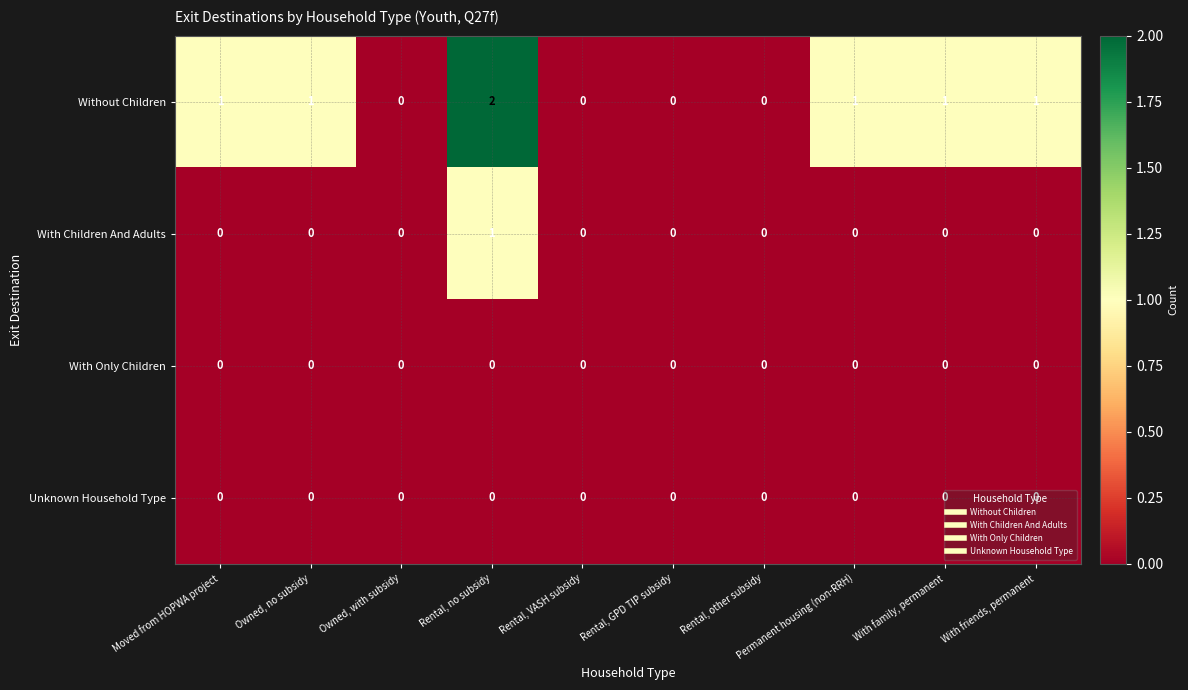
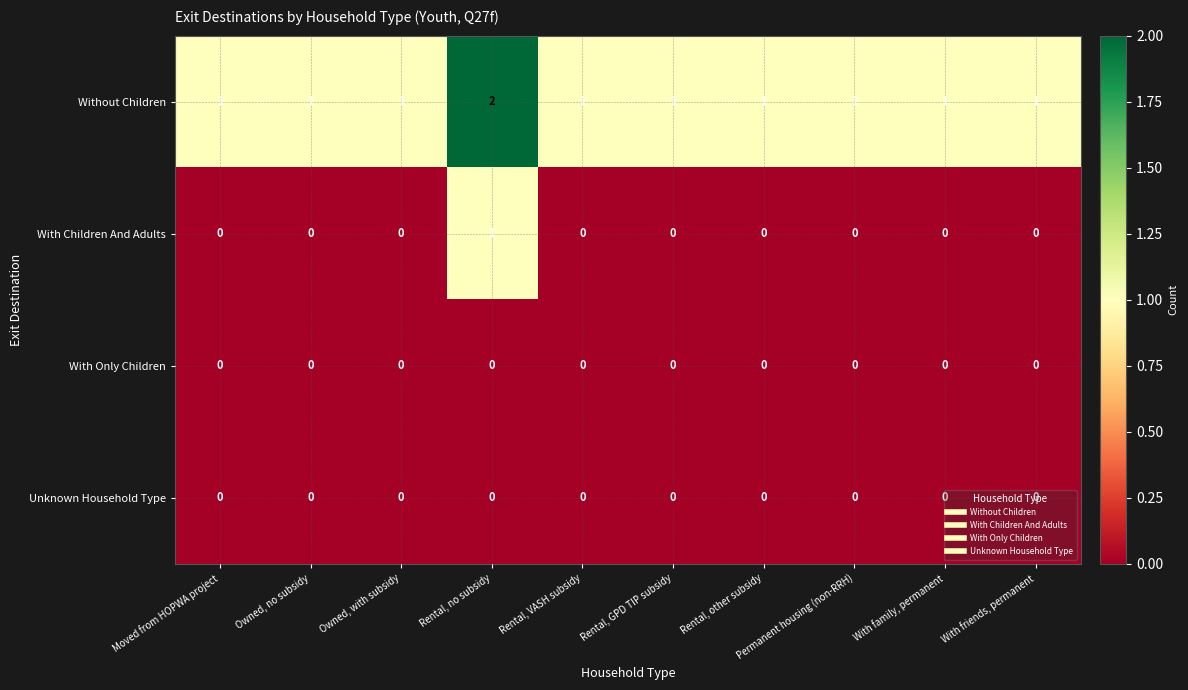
  {
    "Without Children": {
      "Moved from HOPWA project": 1,
      "Owned, no subsidy": 1,
-     "Owned, with subsidy": 0,
+     "Owned, with subsidy": 1,
      "Rental, no subsidy": 2,
-     "Rental, VASH subsidy": 0,
-     "Rental, GPD TIP subsidy": 0,
-     "Rental, other subsidy": 0,
+     "Rental, VASH subsidy": 1,
+     "Rental, GPD TIP subsidy": 1,
+     "Rental, other subsidy": 1,
      "Permanent housing (non-RRH)": 1,
      "With family, permanent": 1,
      "With friends, permanent": 1
    },
    "With Children And Adults": {
      "Moved from HOPWA project": 0,
      "Owned, no subsidy": 0,
      "Owned, with subsidy": 0,
      "Rental, no subsidy": 1,
      "Rental, VASH subsidy": 0,
      "Rental, GPD TIP subsidy": 0,
      "Rental, other subsidy": 0,
      "Permanent housing (non-RRH)": 0,
      "With family, permanent": 0,
      "With friends, permanent": 0
    },
    "With Only Children": {
      "Moved from HOPWA project": 0,
      "Owned, no subsidy": 0,
      "Owned, with subsidy": 0,
      "Rental, no subsidy": 0,
      "Rental, VASH subsidy": 0,
      "Rental, GPD TIP subsidy": 0,
      "Rental, other subsidy": 0,
      "Permanent housing (non-RRH)": 0,
      "With family, permanent": 0,
      "With friends, permanent": 0
    },
    "Unknown Household Type": {
      "Moved from HOPWA project": 0,
      "Owned, no subsidy": 0,
      "Owned, with subsidy": 0,
      "Rental, no subsidy": 0,
      "Rental, VASH subsidy": 0,
      "Rental, GPD TIP subsidy": 0,
      "Rental, other subsidy": 0,
      "Permanent housing (non-RRH)": 0
    }
  }
